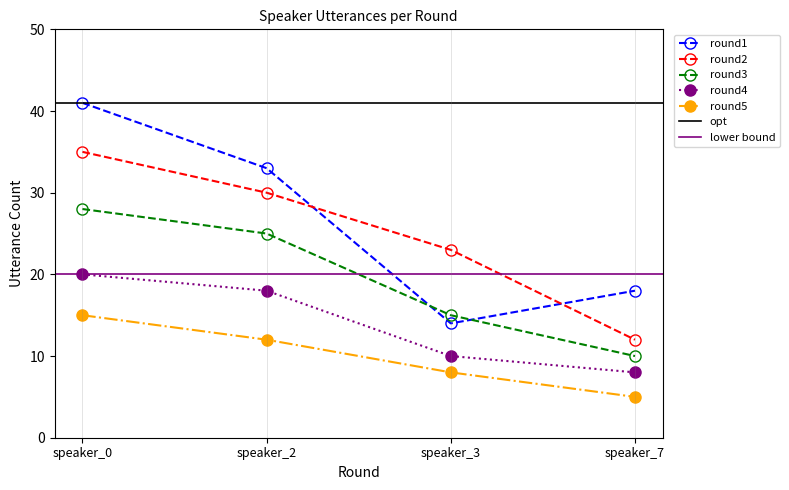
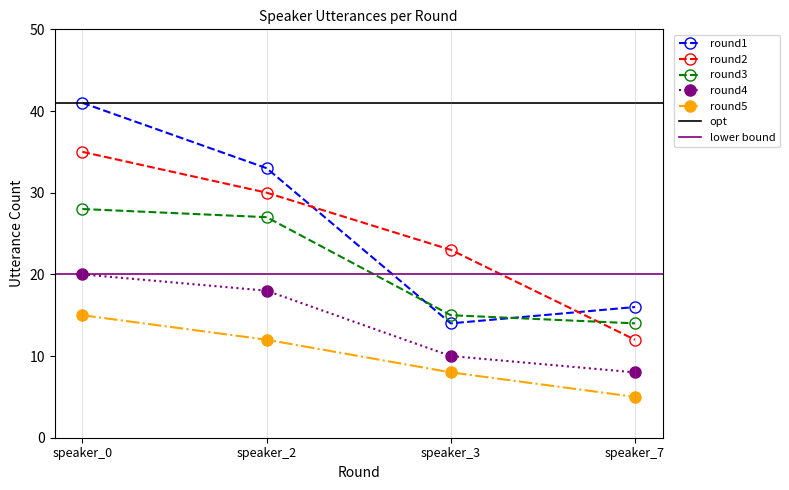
  {
    "round1": {
      "speaker_0": 41,
      "speaker_2": 33,
      "speaker_3": 14,
-     "speaker_7": 18
+     "speaker_7": 16
    },
    "round2": {
      "speaker_0": 35,
      "speaker_2": 30,
      "speaker_3": 23,
      "speaker_7": 12
    },
    "round3": {
      "speaker_0": 28,
-     "speaker_2": 25,
+     "speaker_2": 27,
      "speaker_3": 15,
-     "speaker_7": 10
+     "speaker_7": 14
    },
    "round4": {
      "speaker_0": 20,
      "speaker_2": 18,
      "speaker_3": 10,
      "speaker_7": 8
    },
    "round5": {
      "speaker_0": 15,
      "speaker_2": 12,
      "speaker_3": 8,
      "speaker_7": 5
    }
  }
